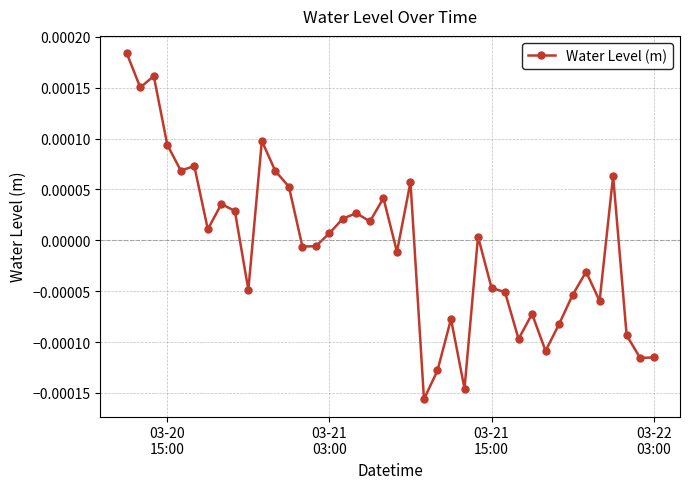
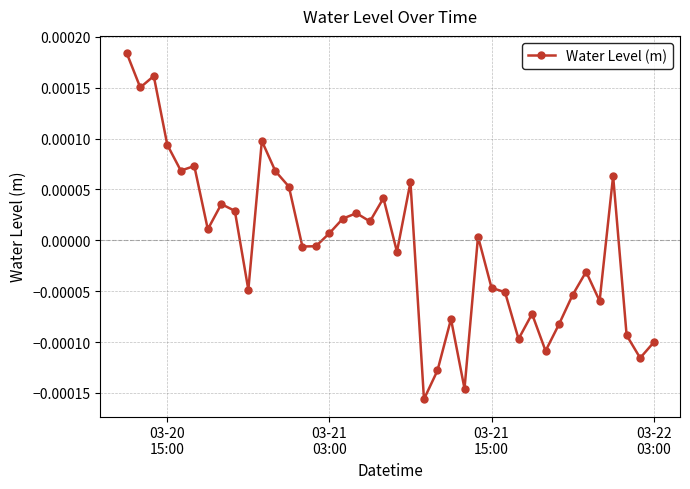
  {
    "03-20 15:00": 0.000094,
    "03-21 03:00": 0.000007,
    "03-21 15:00": -0.000047,
-   "03-22 03:00": -0.000115
+   "03-22 03:00": -0.000100
  }
